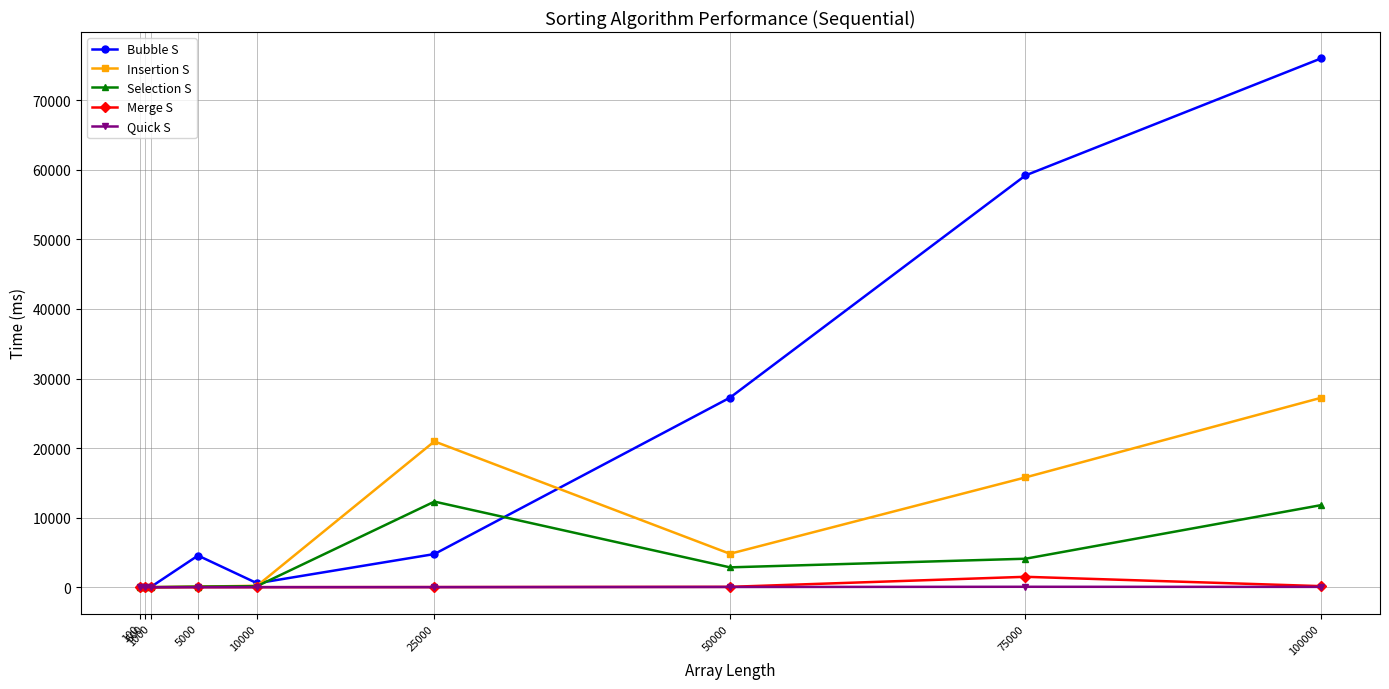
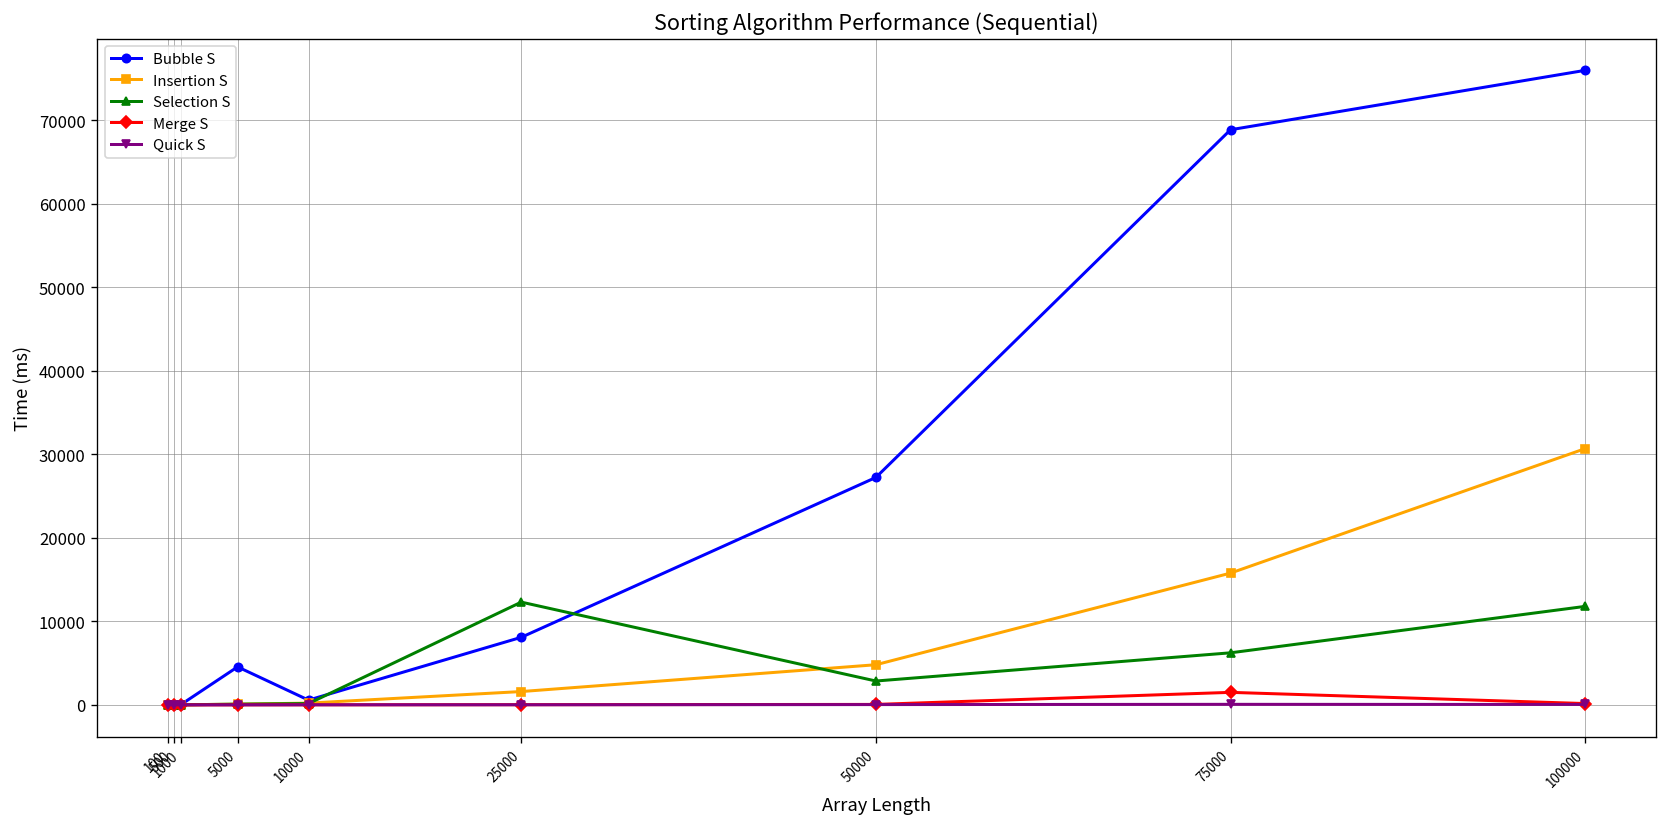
  {
    "Bubble S": {
      "5000": 5000,
-     "25000": 5000,
+     "25000": 8000,
      "50000": 27000,
-     "75000": 59000,
+     "75000": 69000,
      "100000": 76000
    },
    "Insertion S": {
-     "25000": 21000,
+     "25000": 2000,
      "50000": 5000,
      "75000": 16000,
-     "100000": 27000
+     "100000": 31000
    },
    "Selection S": {
      "25000": 12000,
      "50000": 3000,
-     "75000": 4000,
+     "75000": 6000,
      "100000": 12000
    },
    "Merge S": {
      "75000": 1000
    },
    "Quick S": {
      "75000": 0
    }
  }
